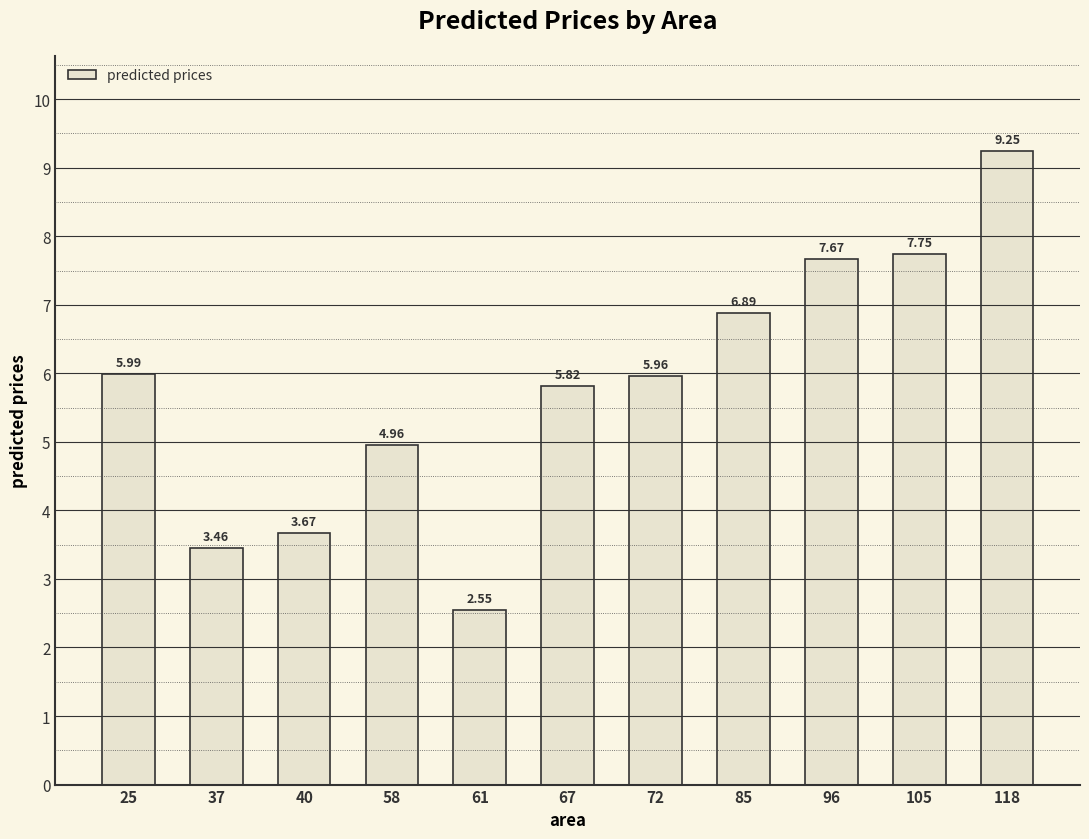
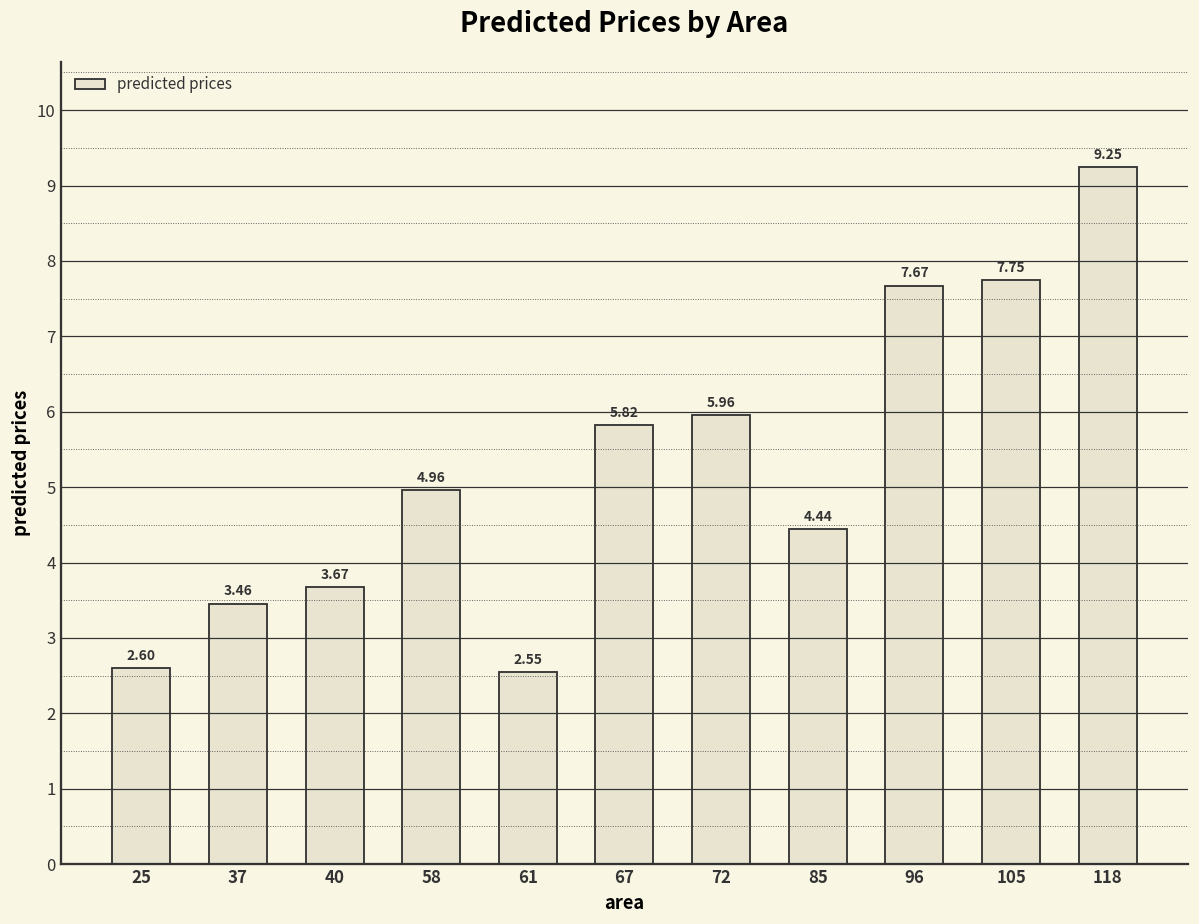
  {
-   "25": 5.99,
+   "25": 2.60,
    "37": 3.46,
    "40": 3.67,
    "58": 4.96,
    "61": 2.55,
    "67": 5.82,
    "72": 5.96,
-   "85": 6.89,
+   "85": 4.44,
    "96": 7.67,
    "105": 7.75,
    "118": 9.25
  }
